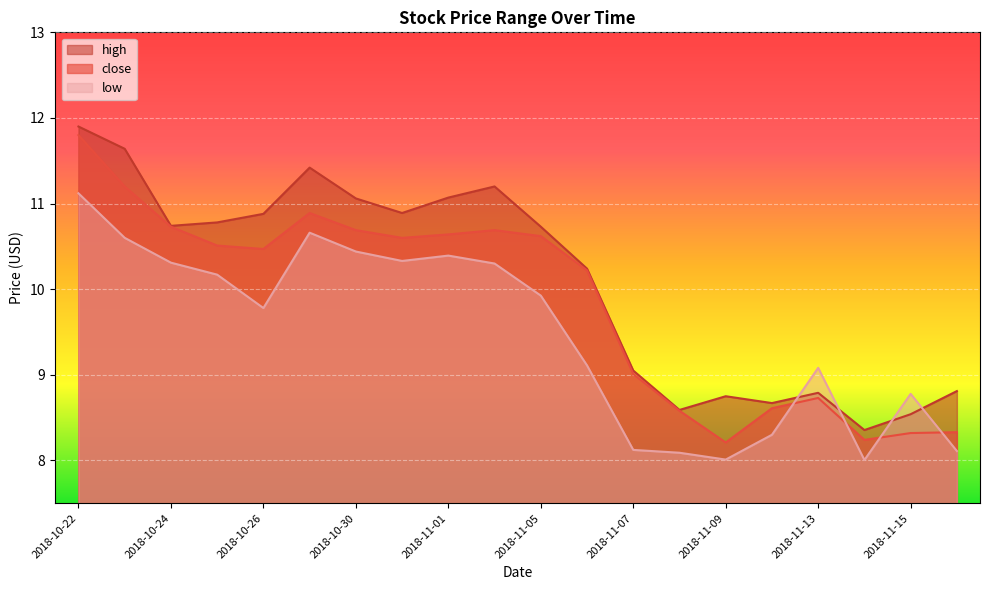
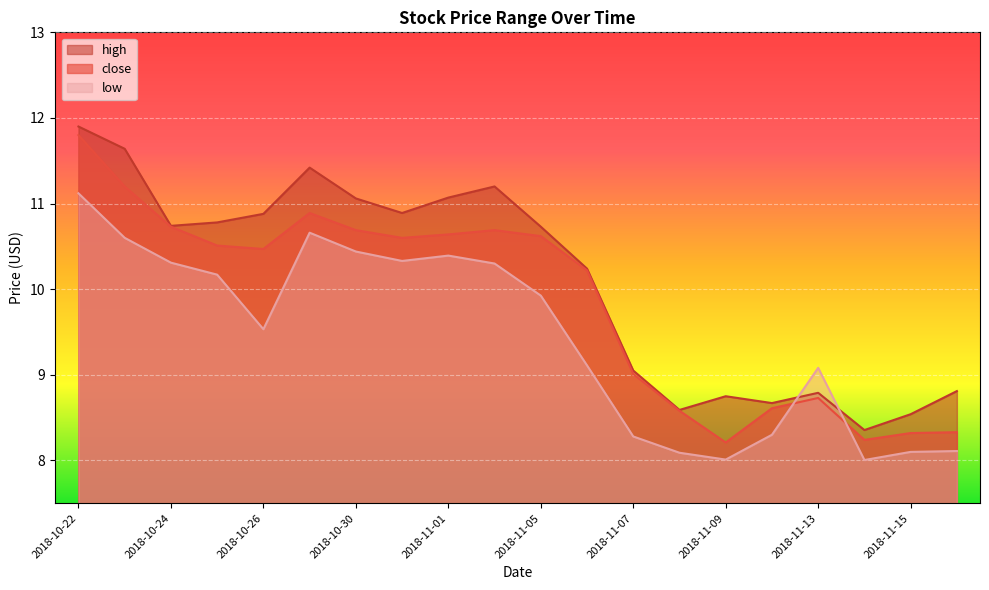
  {
    "low": {
      "2018-10-22": 11.1,
      "2018-10-24": 10.3,
-     "2018-10-26": 9.8,
+     "2018-10-26": 9.5,
      "2018-10-30": 10.4,
      "2018-11-01": 10.4,
      "2018-11-05": 9.9,
-     "2018-11-07": 8.1,
+     "2018-11-07": 8.3,
      "2018-11-09": 8.0,
      "2018-11-13": 9.1,
-     "2018-11-15": 8.8
+     "2018-11-15": 8.1
    }
  }
